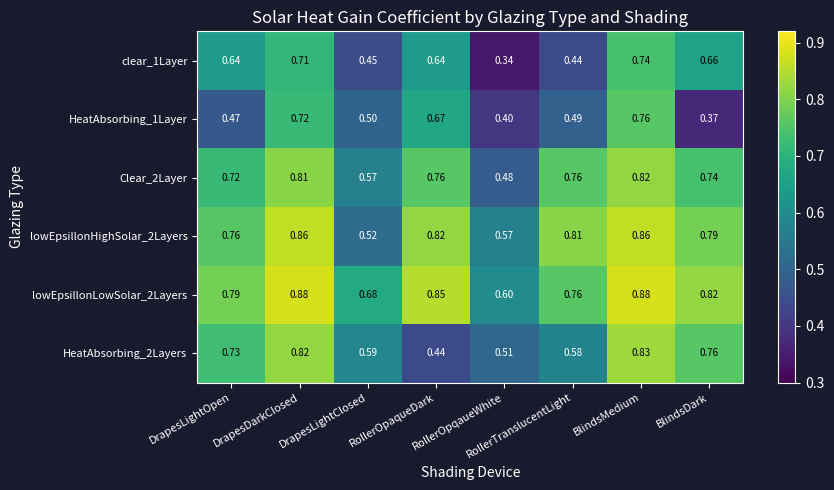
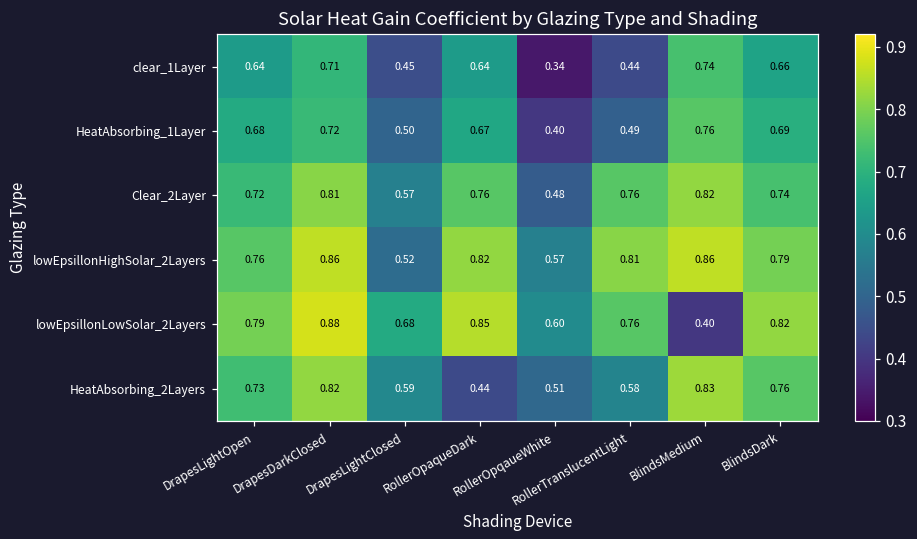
  {
    "clear_1Layer": {
      "DrapesLightOpen": 0.64,
      "DrapesDarkClosed": 0.71,
      "DrapesLightClosed": 0.45,
      "RollerOpaqueDark": 0.64,
      "RollerOpqaueWhite": 0.34,
      "RollerTranslucentLight": 0.44,
      "BlindsMedium": 0.74,
      "BlindsDark": 0.66
    },
    "HeatAbsorbing_1Layer": {
-     "DrapesLightOpen": 0.47,
+     "DrapesLightOpen": 0.68,
      "DrapesDarkClosed": 0.72,
      "DrapesLightClosed": 0.50,
      "RollerOpaqueDark": 0.67,
      "RollerOpqaueWhite": 0.40,
      "RollerTranslucentLight": 0.49,
      "BlindsMedium": 0.76,
-     "BlindsDark": 0.37
+     "BlindsDark": 0.69
    },
    "Clear_2Layer": {
      "DrapesLightOpen": 0.72,
      "DrapesDarkClosed": 0.81,
      "DrapesLightClosed": 0.57,
      "RollerOpaqueDark": 0.76,
      "RollerOpqaueWhite": 0.48,
      "RollerTranslucentLight": 0.76,
      "BlindsMedium": 0.82,
      "BlindsDark": 0.74
    },
    "lowEpsillonHighSolar_2Layers": {
      "DrapesLightOpen": 0.76,
      "DrapesDarkClosed": 0.86,
      "DrapesLightClosed": 0.52,
      "RollerOpaqueDark": 0.82,
      "RollerOpqaueWhite": 0.57,
      "RollerTranslucentLight": 0.81,
      "BlindsMedium": 0.86,
      "BlindsDark": 0.79
    },
    "lowEpsillonLowSolar_2Layers": {
      "DrapesLightOpen": 0.79,
      "DrapesDarkClosed": 0.88,
      "DrapesLightClosed": 0.68,
      "RollerOpaqueDark": 0.85,
      "RollerOpqaueWhite": 0.60,
      "RollerTranslucentLight": 0.76,
-     "BlindsMedium": 0.88,
+     "BlindsMedium": 0.40,
      "BlindsDark": 0.82
    },
    "HeatAbsorbing_2Layers": {
      "DrapesLightOpen": 0.73,
      "DrapesDarkClosed": 0.82,
      "DrapesLightClosed": 0.59,
      "RollerOpaqueDark": 0.44,
      "RollerOpqaueWhite": 0.51,
      "RollerTranslucentLight": 0.58,
      "BlindsMedium": 0.83,
      "BlindsDark": 0.76
    }
  }
